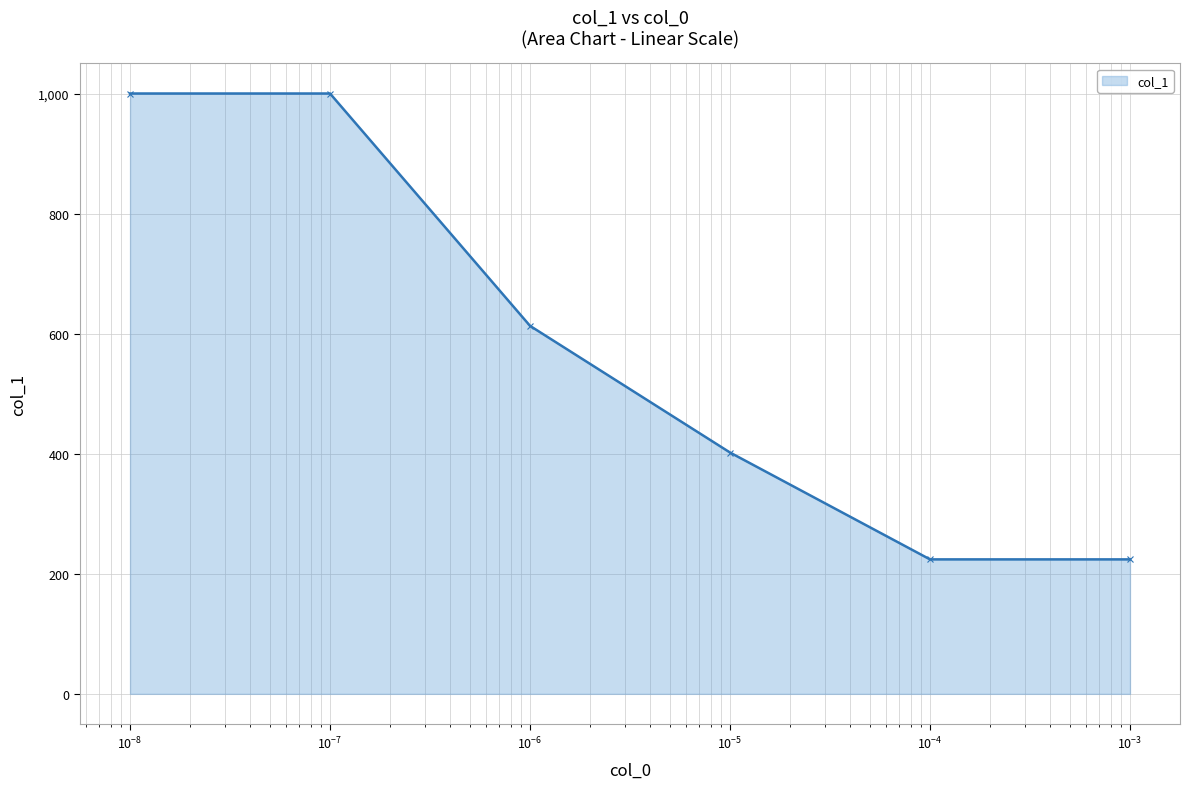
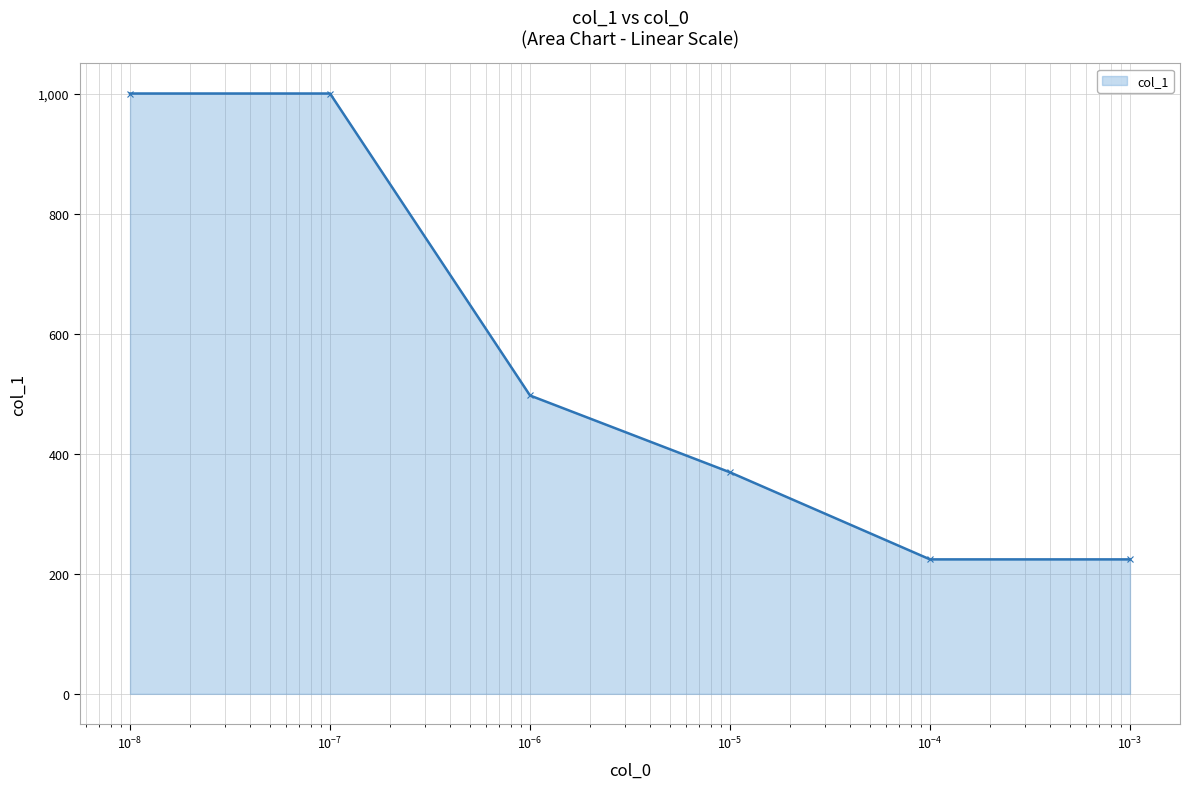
  {
    "10^-8": "1,000",
    "10^-7": "1,000",
-   "10^-6": "610",
-   "10^-5": "400",
+   "10^-6": "500",
+   "10^-5": "370",
    "10^-4": "220",
    "10^-3": "220"
  }
